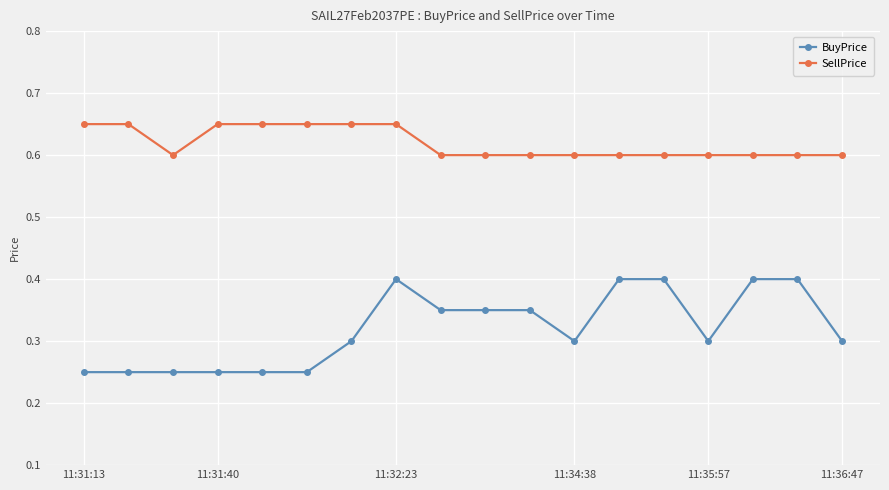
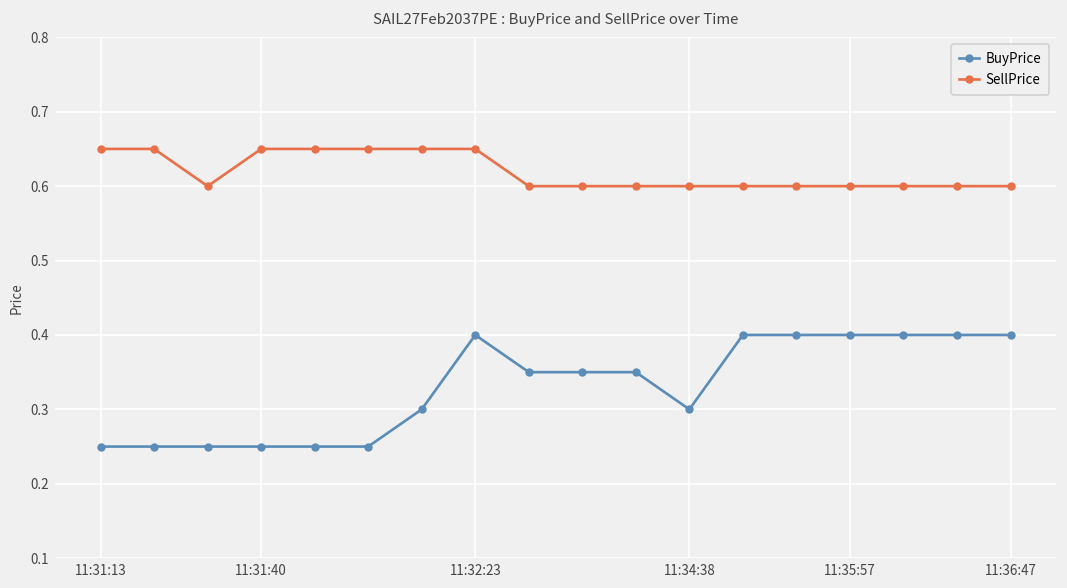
  {
    "BuyPrice": {
      "11:32:23": 0.4,
      "11:34:38": 0.3,
-     "11:35:57": 0.3,
-     "11:36:47": 0.3
+     "11:35:57": 0.4,
+     "11:36:47": 0.4
    },
    "SellPrice": {
      "11:32:23": 0.65,
      "11:34:38": 0.6,
      "11:35:57": 0.6,
      "11:36:47": 0.6
    }
  }
